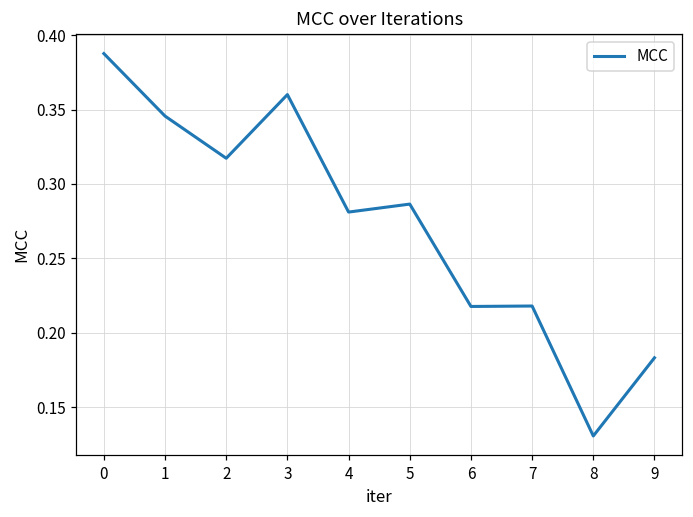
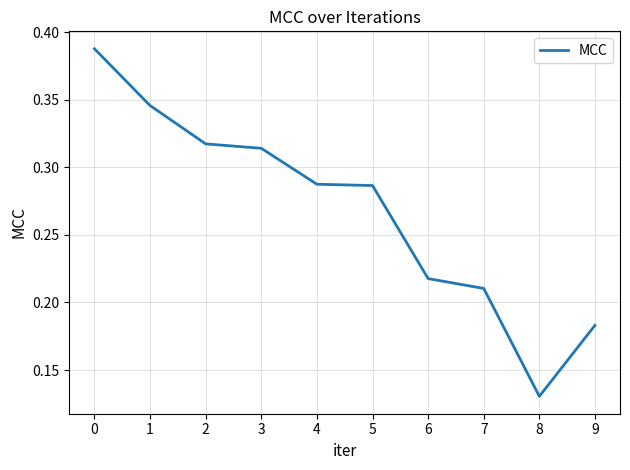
  {
    "0": 0.388,
    "1": 0.346,
    "2": 0.317,
-   "3": 0.360,
-   "4": 0.281,
+   "3": 0.314,
+   "4": 0.287,
    "5": 0.286,
    "6": 0.218,
-   "7": 0.218,
+   "7": 0.210,
    "8": 0.131,
    "9": 0.183
  }
